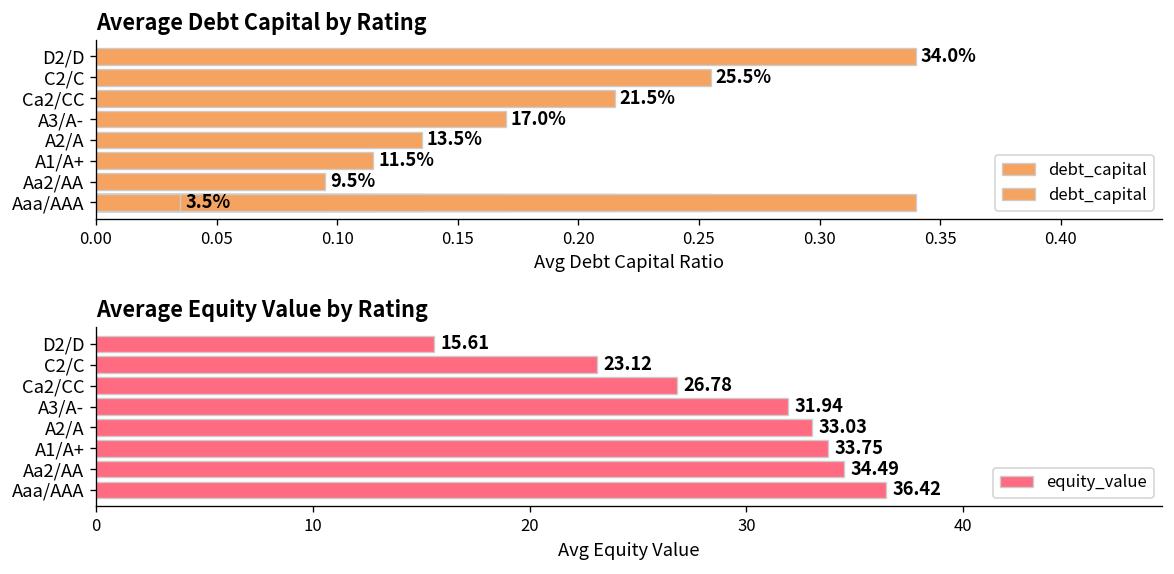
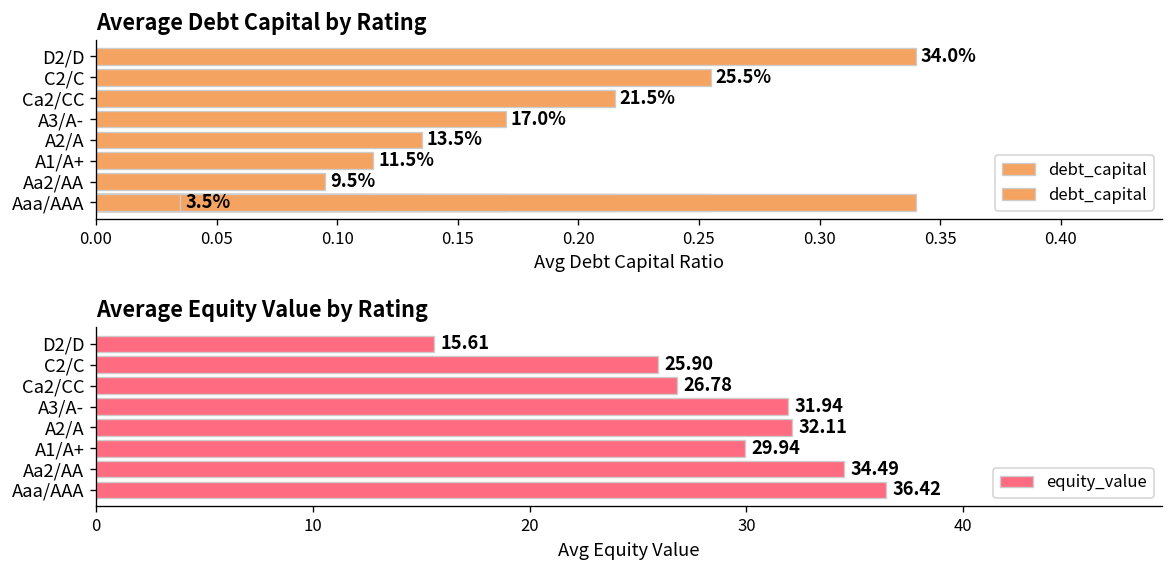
  {
    "Average Equity Value by Rating": {
      "D2/D": 15.61,
-     "C2/C": 23.12,
+     "C2/C": 25.90,
      "Ca2/CC": 26.78,
      "A3/A-": 31.94,
-     "A2/A": 33.03,
-     "A1/A+": 33.75,
+     "A2/A": 32.11,
+     "A1/A+": 29.94,
      "Aa2/AA": 34.49,
      "Aaa/AAA": 36.42
    }
  }
